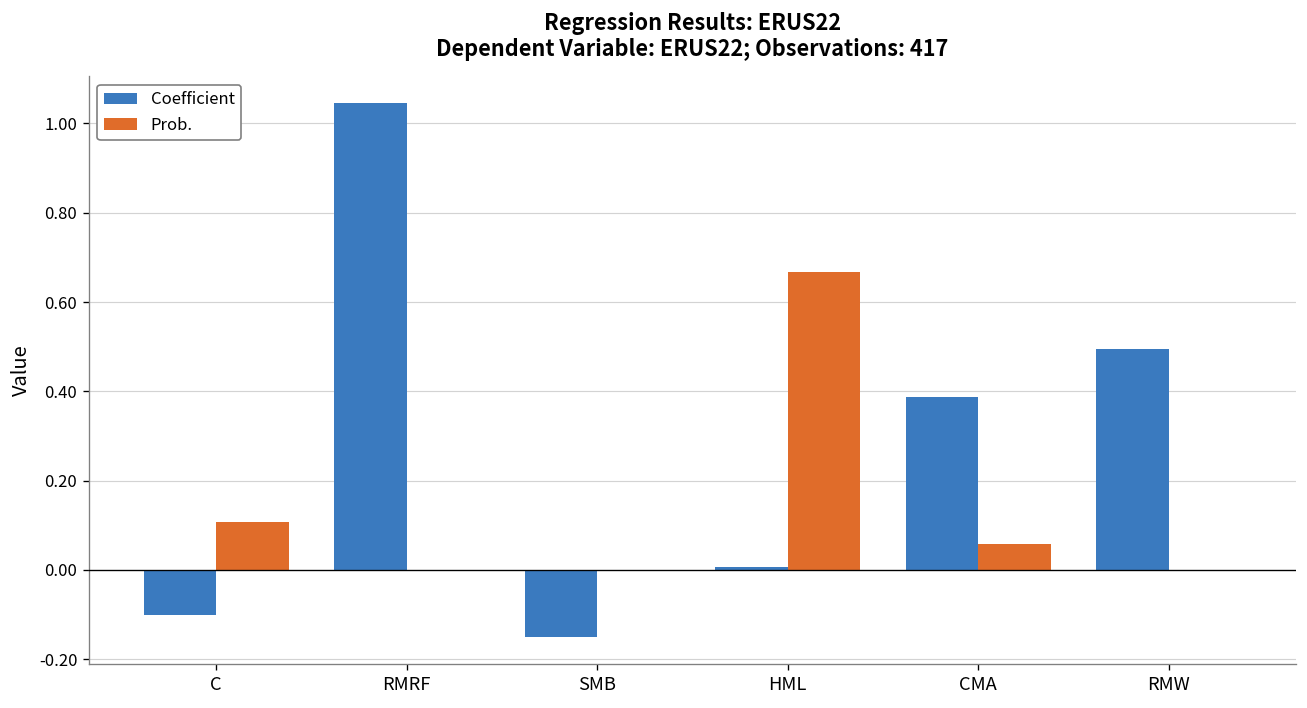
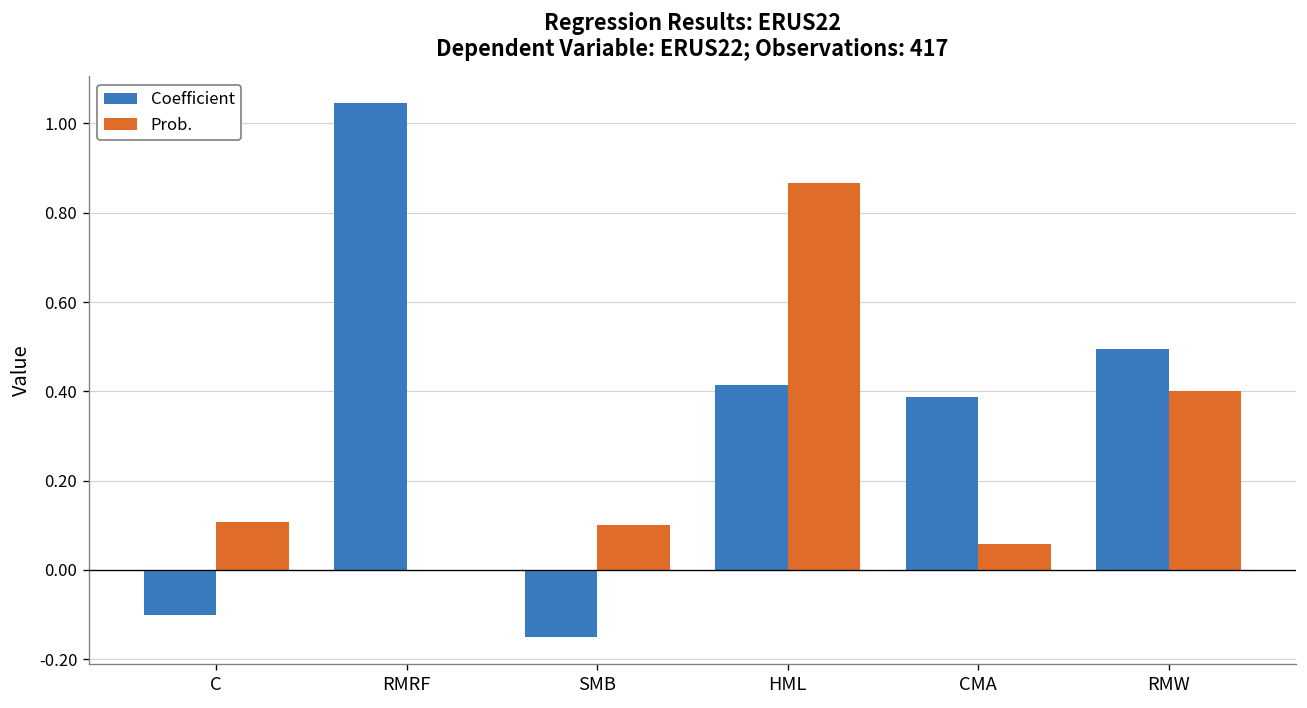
  {
    "Coefficient": {
      "C": -0.10,
      "RMRF": 1.05,
      "SMB": -0.15,
-     "HML": 0.01,
+     "HML": 0.41,
      "CMA": 0.39,
      "RMW": 0.49
    },
    "Prob.": {
      "C": 0.11,
      "RMRF": 0.00,
-     "SMB": 0.0,
-     "HML": 0.67,
+     "SMB": 0.1,
+     "HML": 0.87,
      "CMA": 0.06,
-     "RMW": 0.0
+     "RMW": 0.4
    }
  }
